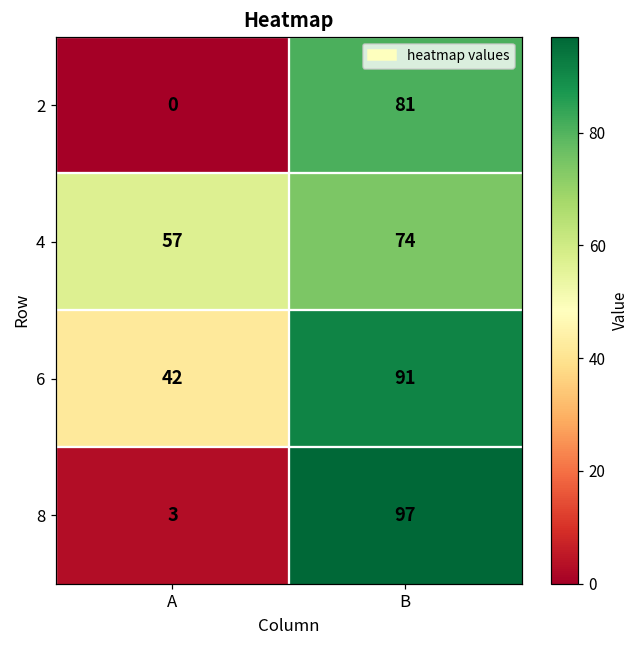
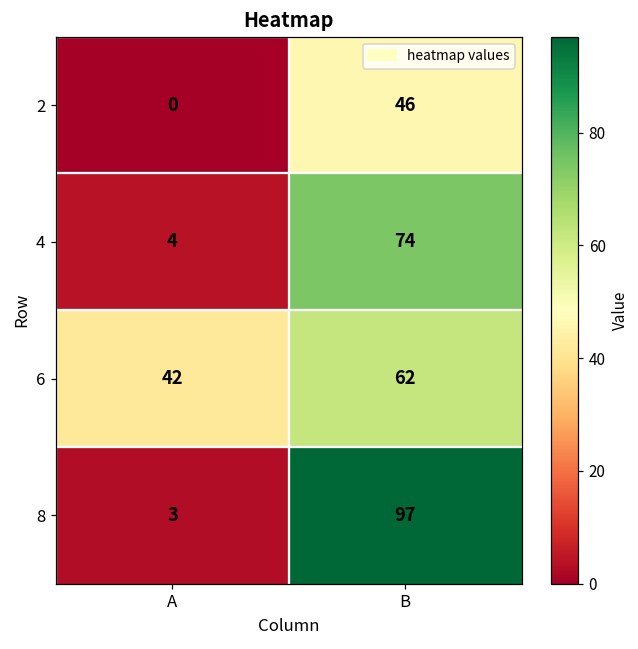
  {
    "2": {
      "A": 0,
-     "B": 81
+     "B": 46
    },
    "4": {
-     "A": 57,
+     "A": 4,
      "B": 74
    },
    "6": {
      "A": 42,
-     "B": 91
+     "B": 62
    },
    "8": {
      "A": 3,
      "B": 97
    }
  }
